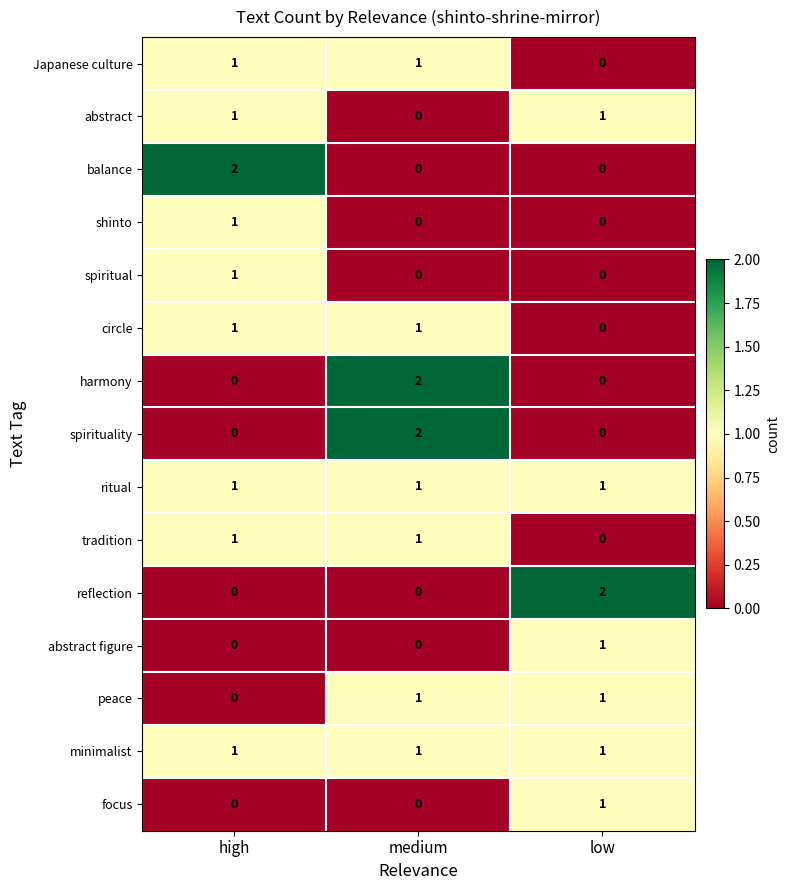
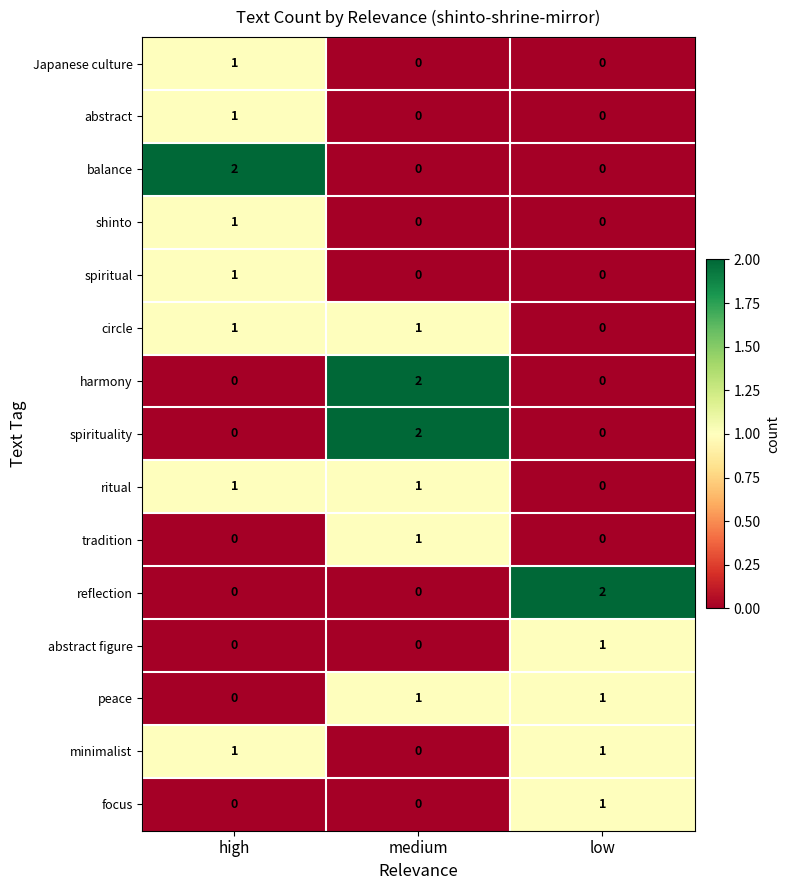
  {
    "Japanese culture": {
      "high": 1,
-     "medium": 1,
+     "medium": 0,
      "low": 0
    },
    "abstract": {
      "high": 1,
      "medium": 0,
-     "low": 1
+     "low": 0
    },
    "balance": {
      "high": 2,
      "medium": 0,
      "low": 0
    },
    "shinto": {
      "high": 1,
      "medium": 0,
      "low": 0
    },
    "spiritual": {
      "high": 1,
      "medium": 0,
      "low": 0
    },
    "circle": {
      "high": 1,
      "medium": 1,
      "low": 0
    },
    "harmony": {
      "high": 0,
      "medium": 2,
      "low": 0
    },
    "spirituality": {
      "high": 0,
      "medium": 2,
      "low": 0
    },
    "ritual": {
      "high": 1,
      "medium": 1,
-     "low": 1
+     "low": 0
    },
    "tradition": {
-     "high": 1,
+     "high": 0,
      "medium": 1,
      "low": 0
    },
    "reflection": {
      "high": 0,
      "medium": 0,
      "low": 2
    },
    "abstract figure": {
      "high": 0,
      "medium": 0,
      "low": 1
    },
    "peace": {
      "high": 0,
      "medium": 1,
      "low": 1
    },
    "minimalist": {
      "high": 1,
-     "medium": 1,
+     "medium": 0,
      "low": 1
    },
    "focus": {
      "high": 0,
      "medium": 0,
      "low": 1
    }
  }
